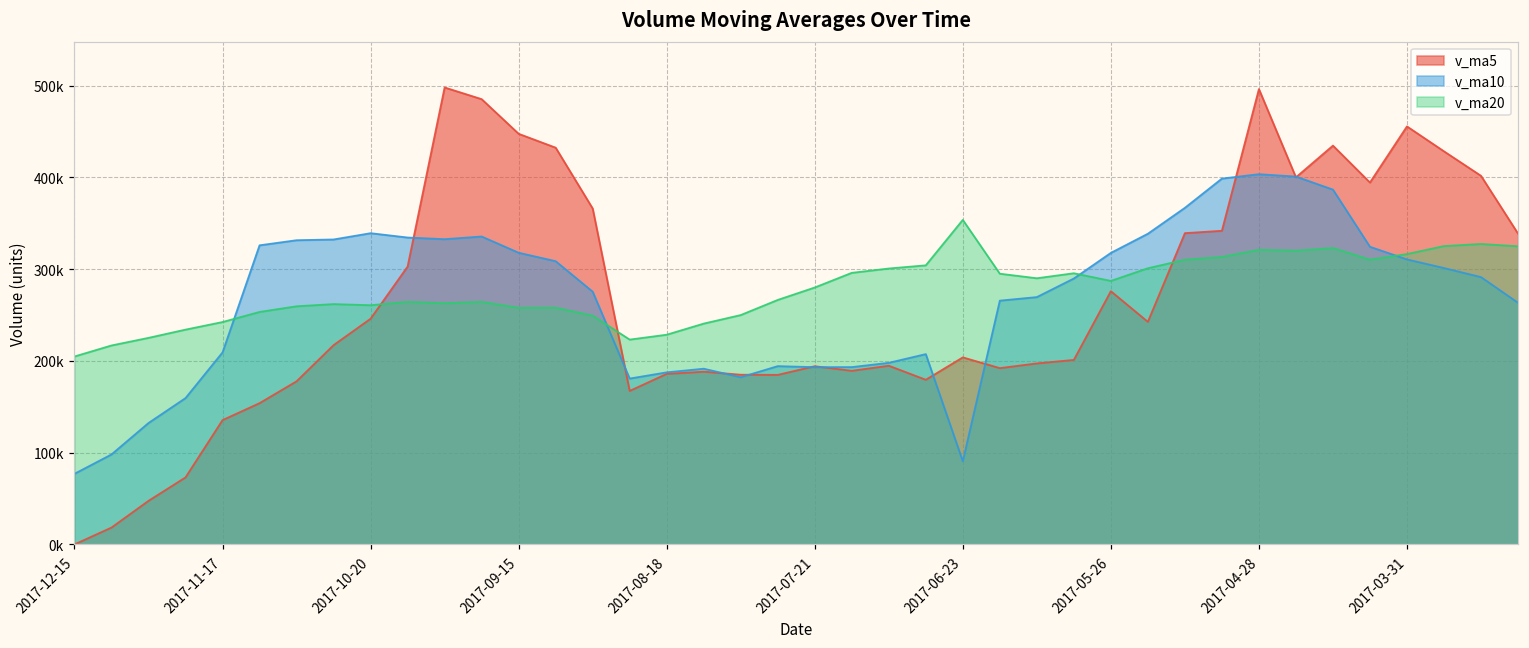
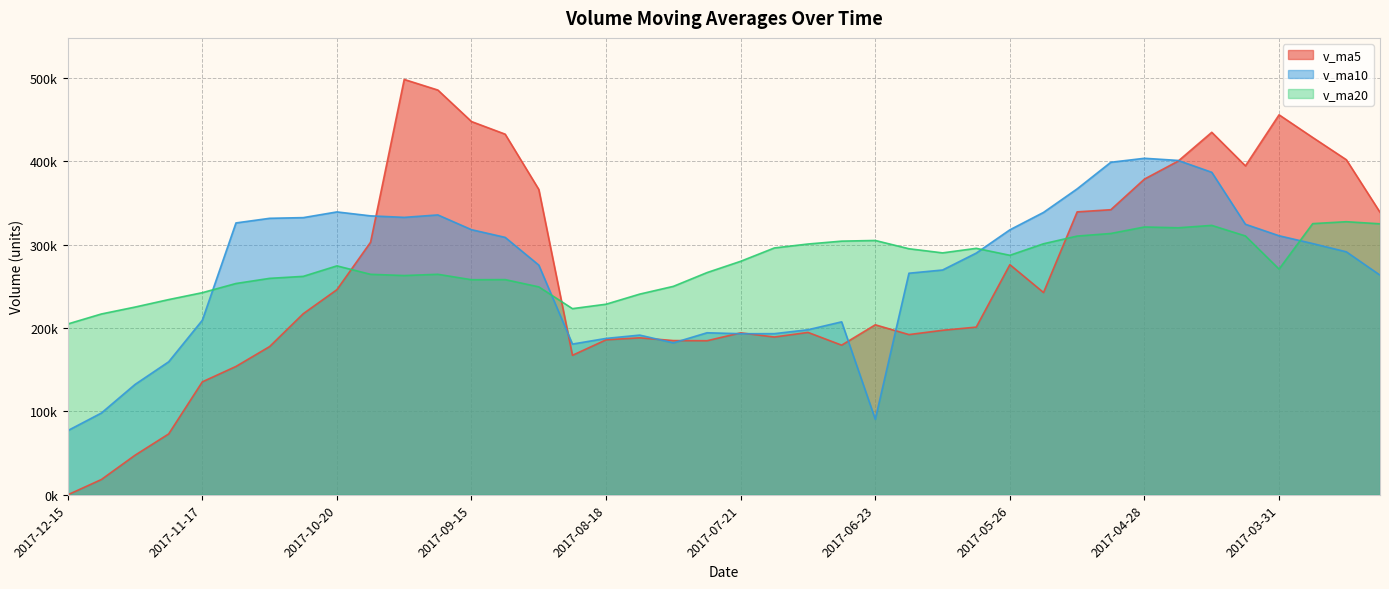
  {
    "v_ma5": {
      "2017-12-15": 0,
      "2017-11-17": 140000,
      "2017-10-20": 250000,
      "2017-09-15": 450000,
      "2017-06-23": 200000,
      "2017-05-26": 280000,
-     "2017-04-28": 500000,
+     "2017-04-28": 380000,
      "2017-03-31": 460000
    },
    "v_ma10": {
      "2017-12-15": 80000,
      "2017-11-17": 210000,
      "2017-10-20": 340000,
      "2017-09-15": 320000,
      "2017-06-23": 90000,
      "2017-05-26": 320000,
      "2017-04-28": 400000,
      "2017-03-31": 310000
    },
    "v_ma20": {
      "2017-12-15": 200000,
      "2017-11-17": 240000,
-     "2017-10-20": 260000,
+     "2017-10-20": 270000,
      "2017-09-15": 260000,
      "2017-08-18": 230000,
      "2017-07-21": 280000,
-     "2017-06-23": 350000,
+     "2017-06-23": 300000,
      "2017-05-26": 290000,
      "2017-04-28": 320000,
-     "2017-03-31": 320000
+     "2017-03-31": 270000
    }
  }
